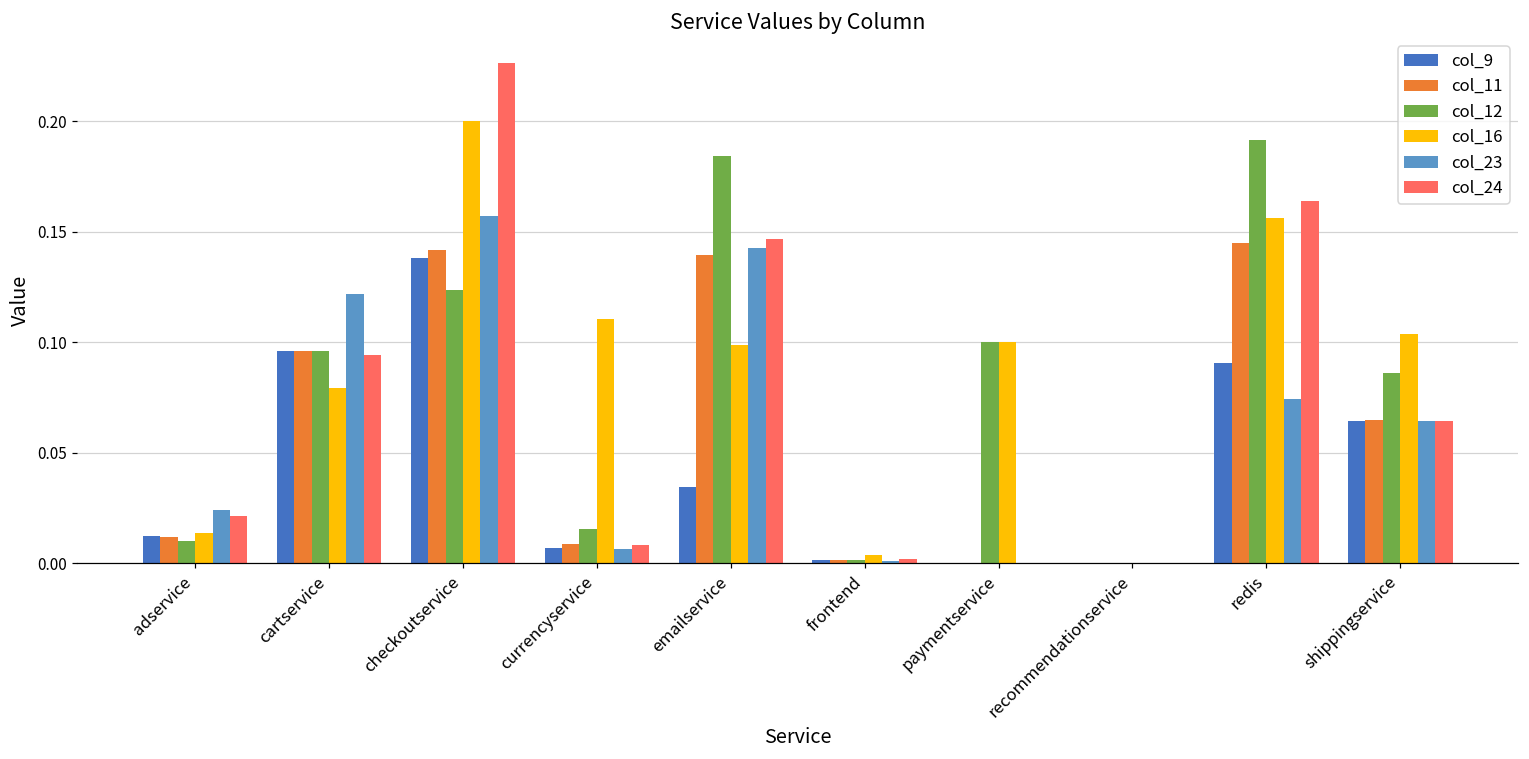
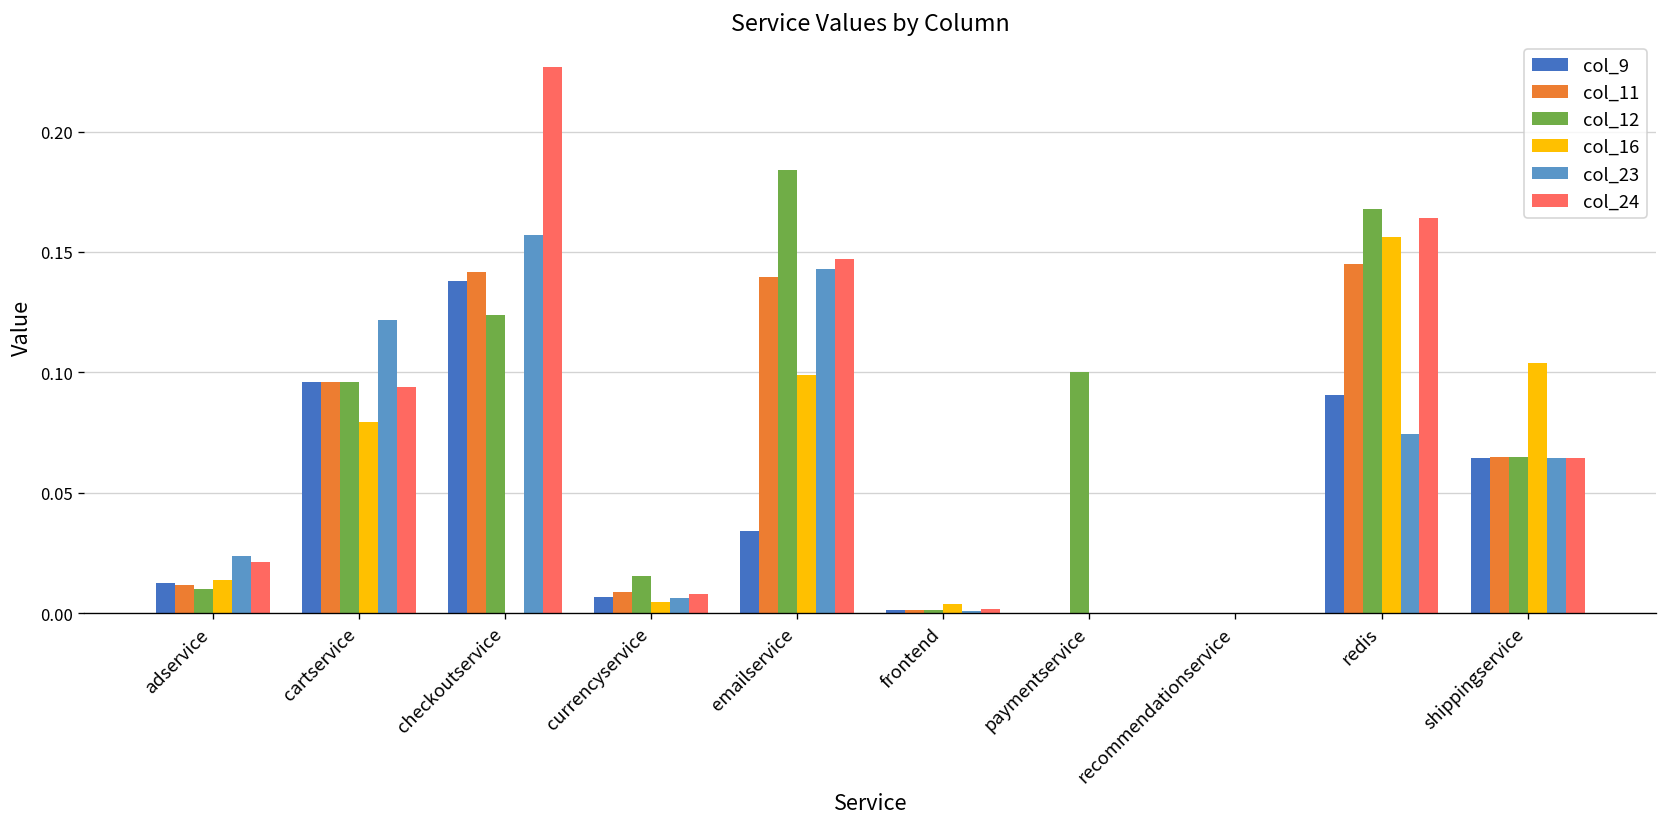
  {
    "col_12": {
      "adservice": 0.010,
      "cartservice": 0.096,
      "checkoutservice": 0.124,
      "currencyservice": 0.015,
      "emailservice": 0.184,
      "frontend": 0.001,
      "paymentservice": 0.100,
      "recommendationservice": 0.000,
-     "redis": 0.191,
-     "shippingservice": 0.086
+     "redis": 0.168,
+     "shippingservice": 0.065
    },
    "col_16": {
      "adservice": 0.014,
      "cartservice": 0.079,
-     "checkoutservice": 0.2,
-     "currencyservice": 0.111,
+     "checkoutservice": 0.0,
+     "currencyservice": 0.005,
      "emailservice": 0.099,
      "frontend": 0.004,
-     "paymentservice": 0.1,
+     "paymentservice": 0.0,
      "recommendationservice": 0.000,
      "redis": 0.156,
      "shippingservice": 0.104
    }
  }
